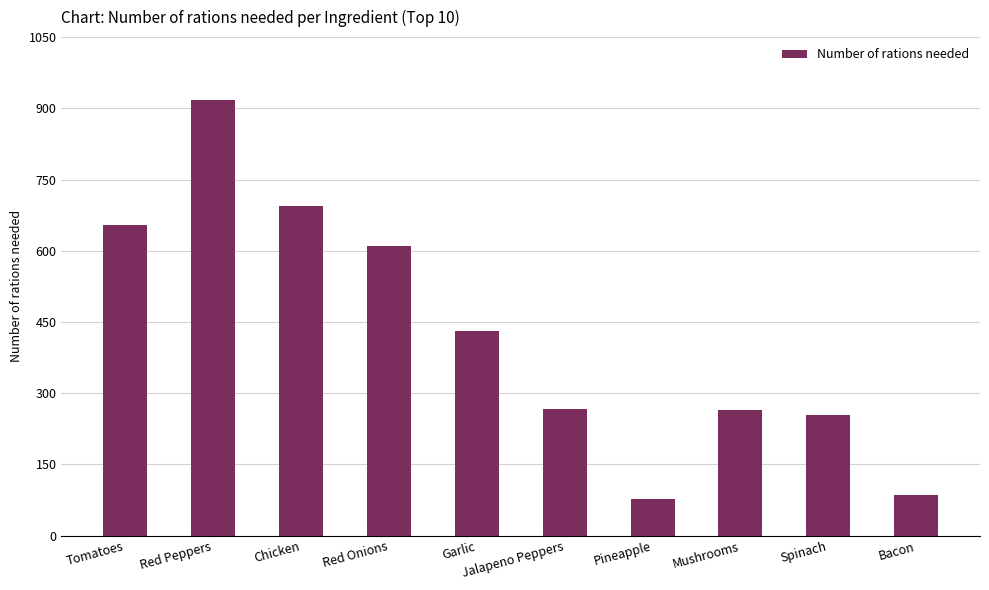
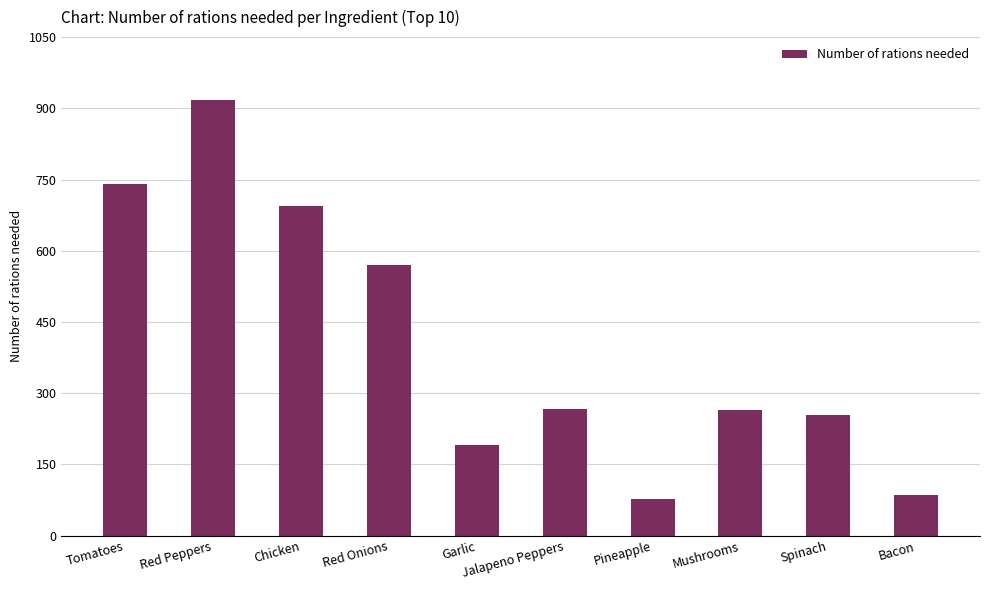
  {
-   "Tomatoes": 650,
+   "Tomatoes": 740,
    "Red Peppers": 920,
    "Chicken": 700,
-   "Red Onions": 610,
-   "Garlic": 430,
+   "Red Onions": 570,
+   "Garlic": 190,
    "Jalapeno Peppers": 270,
    "Pineapple": 80,
    "Mushrooms": 260,
    "Spinach": 250,
    "Bacon": 90
  }
